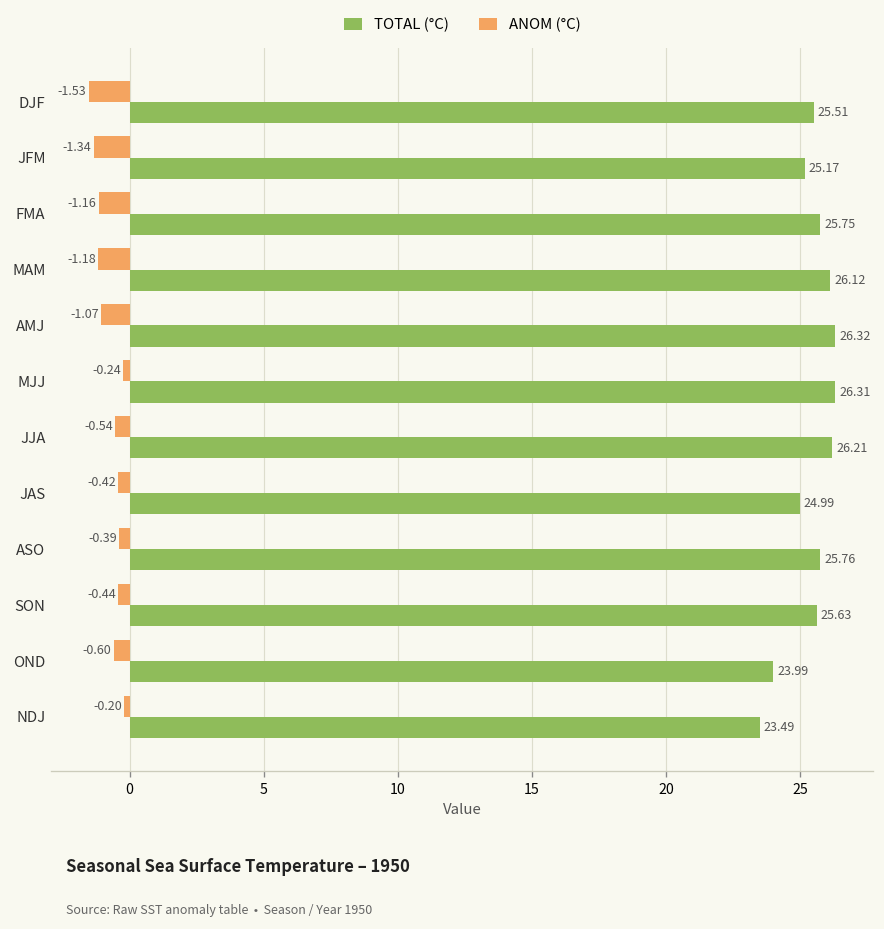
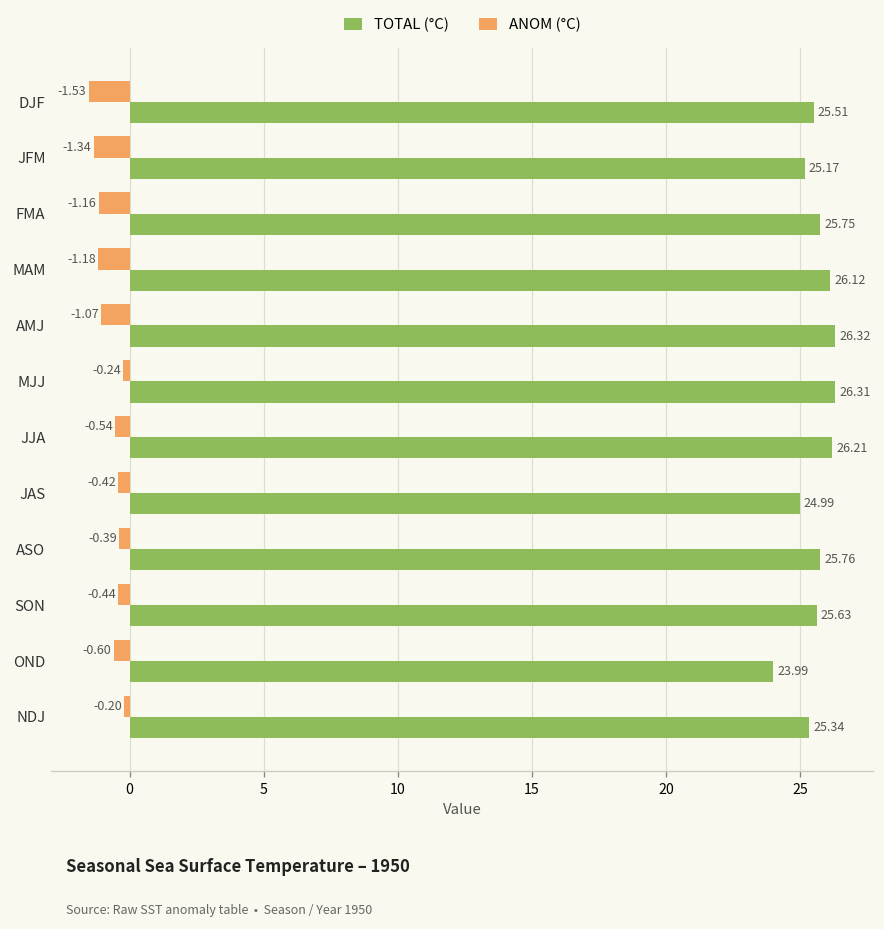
  {
    "TOTAL (°C)": {
      "DJF": 25.51,
      "JFM": 25.17,
      "FMA": 25.75,
      "MAM": 26.12,
      "AMJ": 26.32,
      "MJJ": 26.31,
      "JJA": 26.21,
      "JAS": 24.99,
      "ASO": 25.76,
      "SON": 25.63,
      "OND": 23.99,
-     "NDJ": 23.49
+     "NDJ": 25.34
    },
    "ANOM (°C)": {
      "DJF": -1.53,
      "JFM": -1.34,
      "FMA": -1.16,
      "MAM": -1.18,
      "AMJ": -1.07,
      "MJJ": -0.24,
      "JJA": -0.54,
      "JAS": -0.42,
      "ASO": -0.39,
      "SON": -0.44,
      "OND": -0.60,
      "NDJ": -0.20
    }
  }
